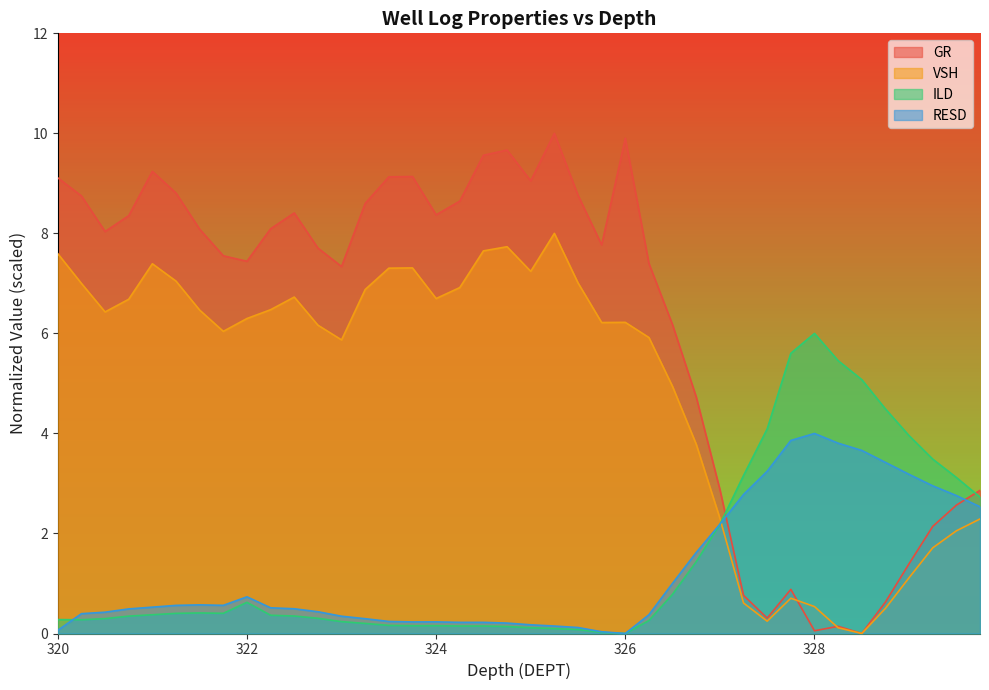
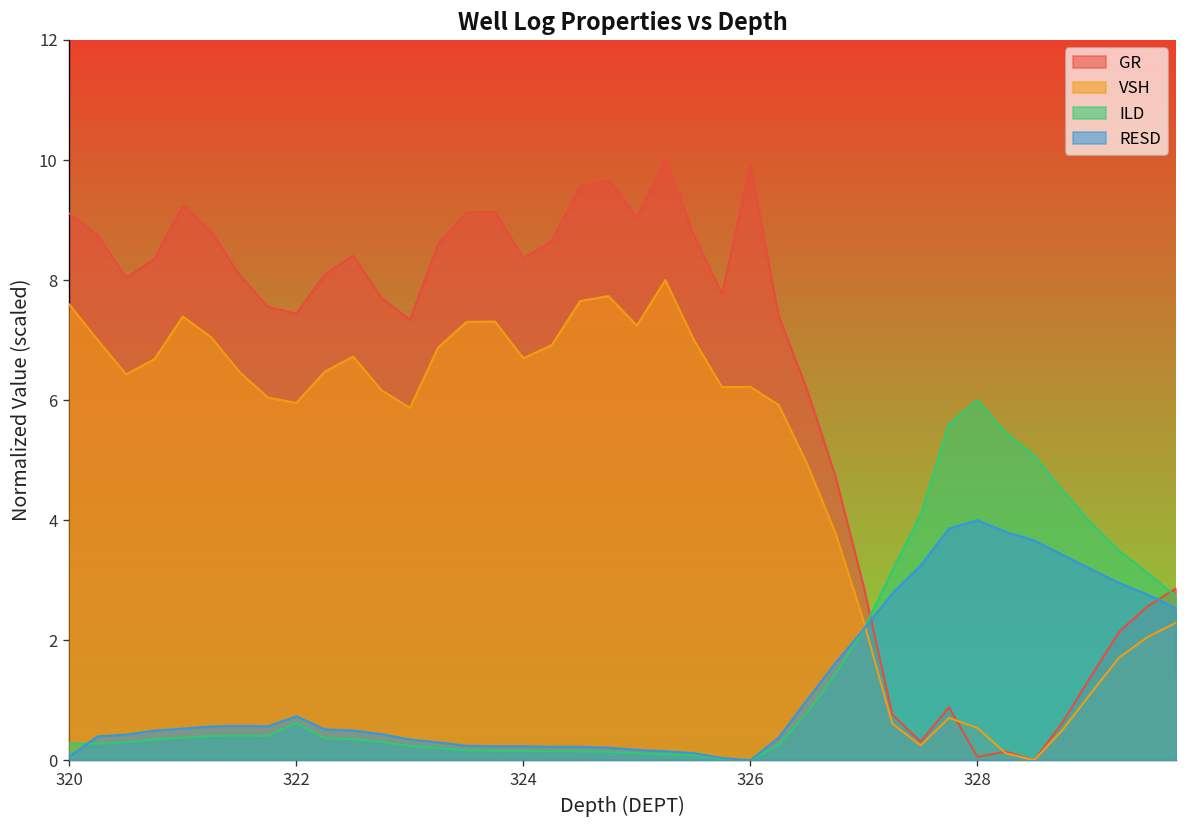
  {
    "GR": {
      "320": 9.1,
      "322": 7.4,
      "324": 8.4,
      "326": 9.9,
      "328": 0.1
    },
    "VSH": {
      "320": 7.6,
-     "322": 6.3,
+     "322": 6.0,
      "324": 6.7,
      "326": 6.2,
      "328": 0.5
    },
    "ILD": {
      "320": 0.3,
      "322": 0.6,
      "324": 0.2,
      "328": 6.0
    },
    "RESD": {
      "320": 0.1,
      "322": 0.7,
      "324": 0.2,
      "328": 4.0
    }
  }
